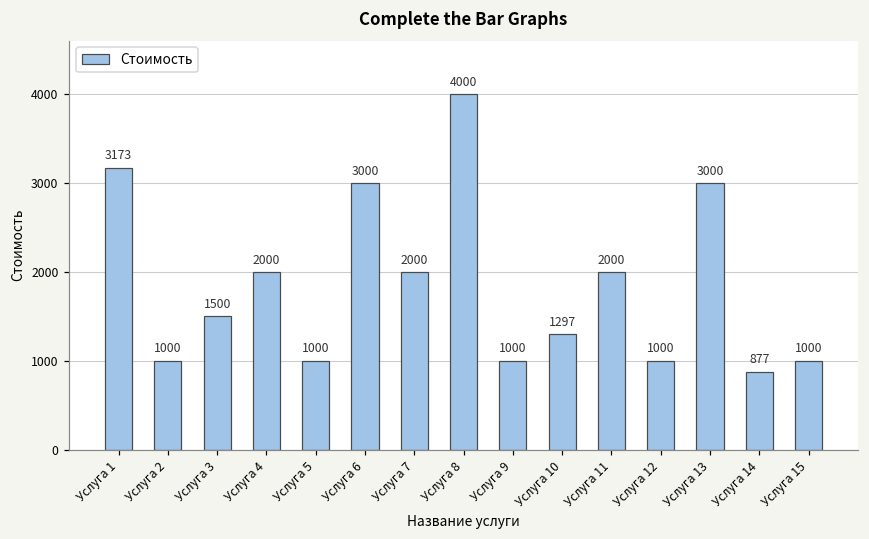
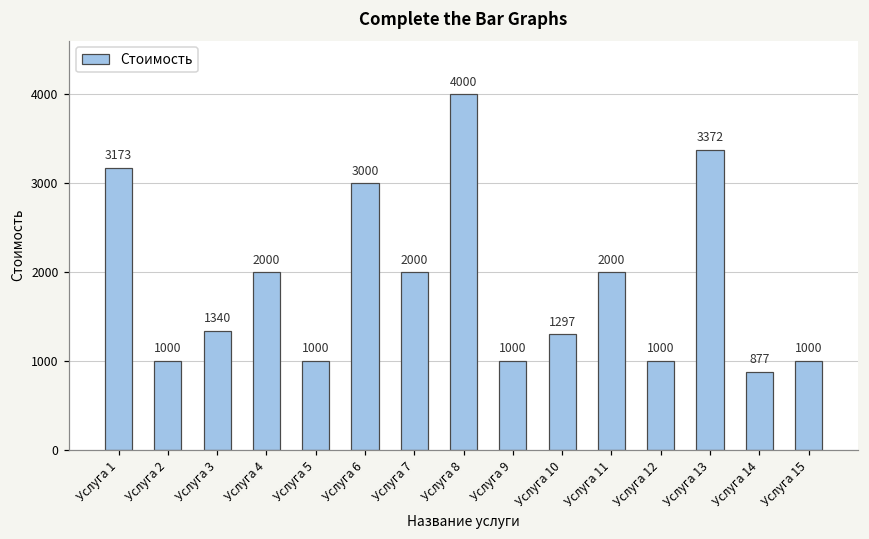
  {
    "Услуга 1": 3173,
    "Услуга 2": 1000,
-   "Услуга 3": 1500,
+   "Услуга 3": 1340,
    "Услуга 4": 2000,
    "Услуга 5": 1000,
    "Услуга 6": 3000,
    "Услуга 7": 2000,
    "Услуга 8": 4000,
    "Услуга 9": 1000,
    "Услуга 10": 1297,
    "Услуга 11": 2000,
    "Услуга 12": 1000,
-   "Услуга 13": 3000,
+   "Услуга 13": 3372,
    "Услуга 14": 877,
    "Услуга 15": 1000
  }
